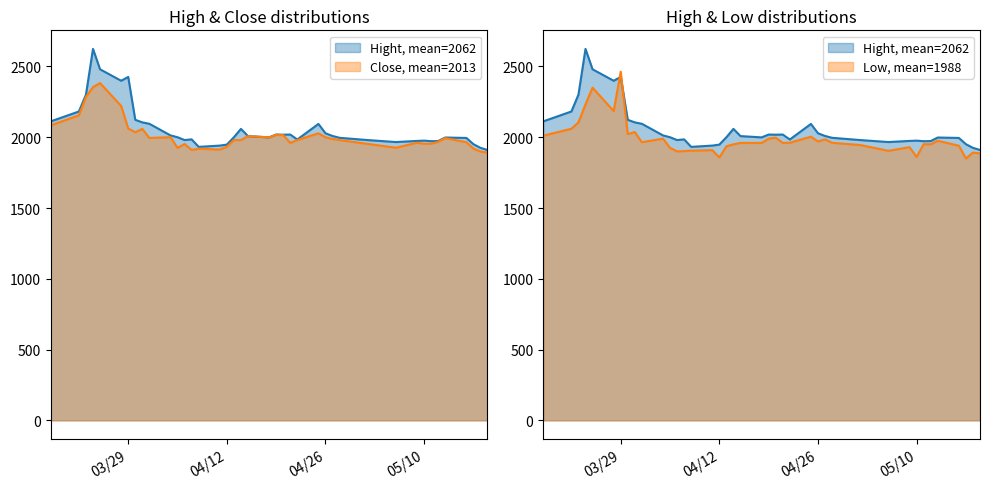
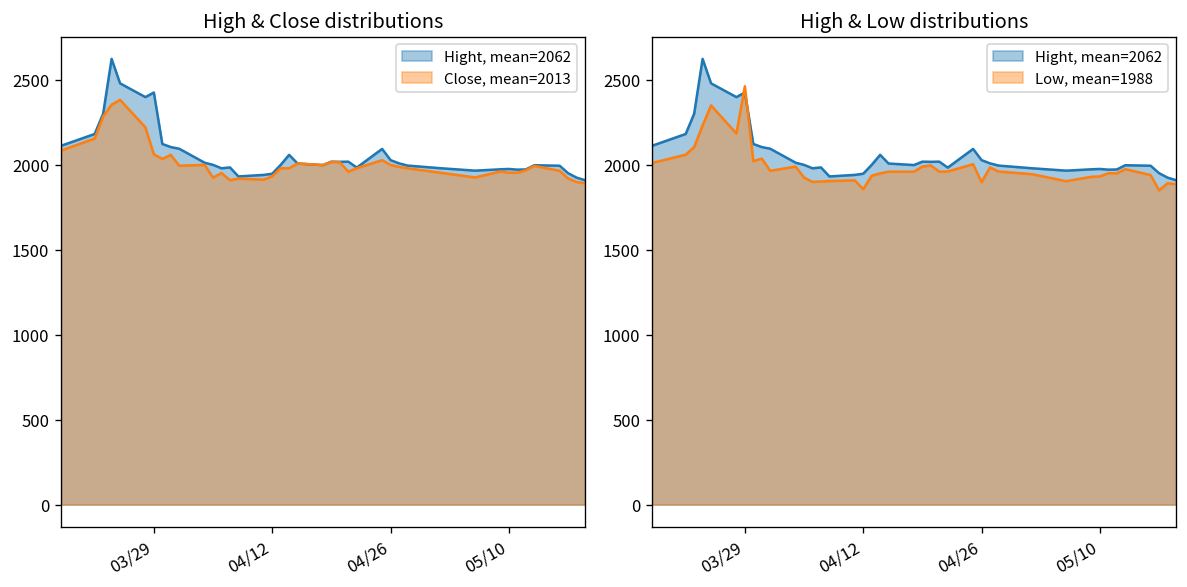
  {
    "High & Close distributions": {
      "Hight, mean=2062": {
        "03/29": 2430,
        "04/26": 2030,
        "05/10": 1980
      },
      "Close, mean=2013": {
        "03/29": 2060,
        "04/26": 2000,
        "05/10": 1950
      }
    },
    "High & Low distributions": {
      "Hight, mean=2062": {
        "03/29": 2430,
        "04/12": 1950,
        "04/26": 2030,
        "05/10": 1980
      },
      "Low, mean=1988": {
        "03/29": 2460,
        "04/12": 1860,
-       "04/26": 1970,
-       "05/10": 1860
+       "04/26": 1900,
+       "05/10": 1930
      }
    }
  }
